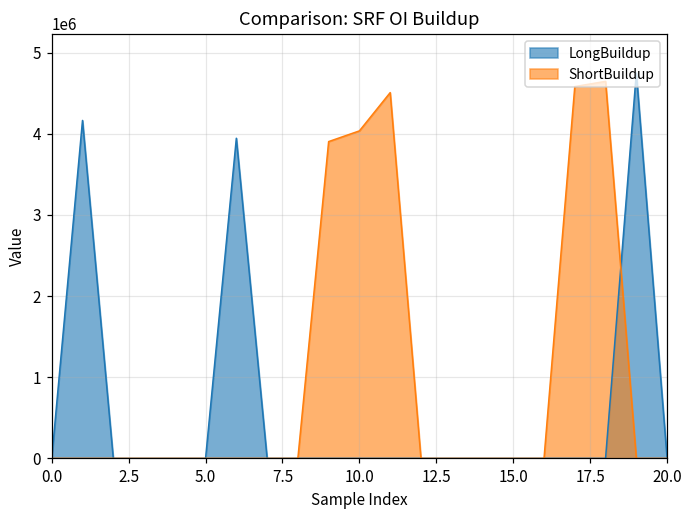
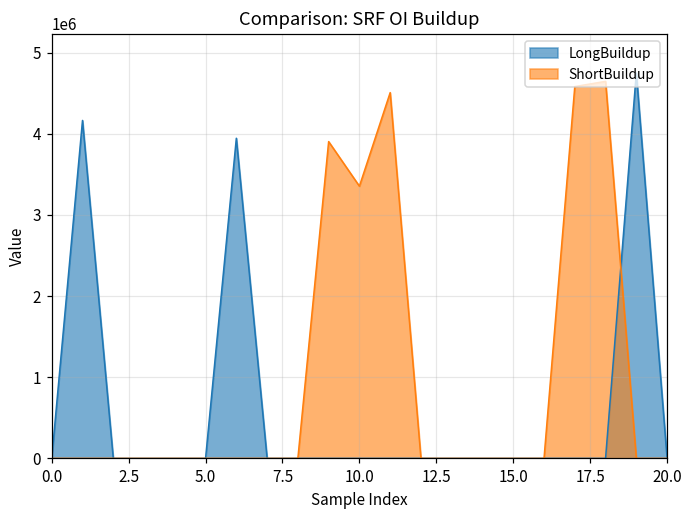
  {
    "LongBuildup": {
      "10.0": 0
    },
    "ShortBuildup": {
-     "10.0": 4000000
+     "10.0": 3400000
    }
  }
